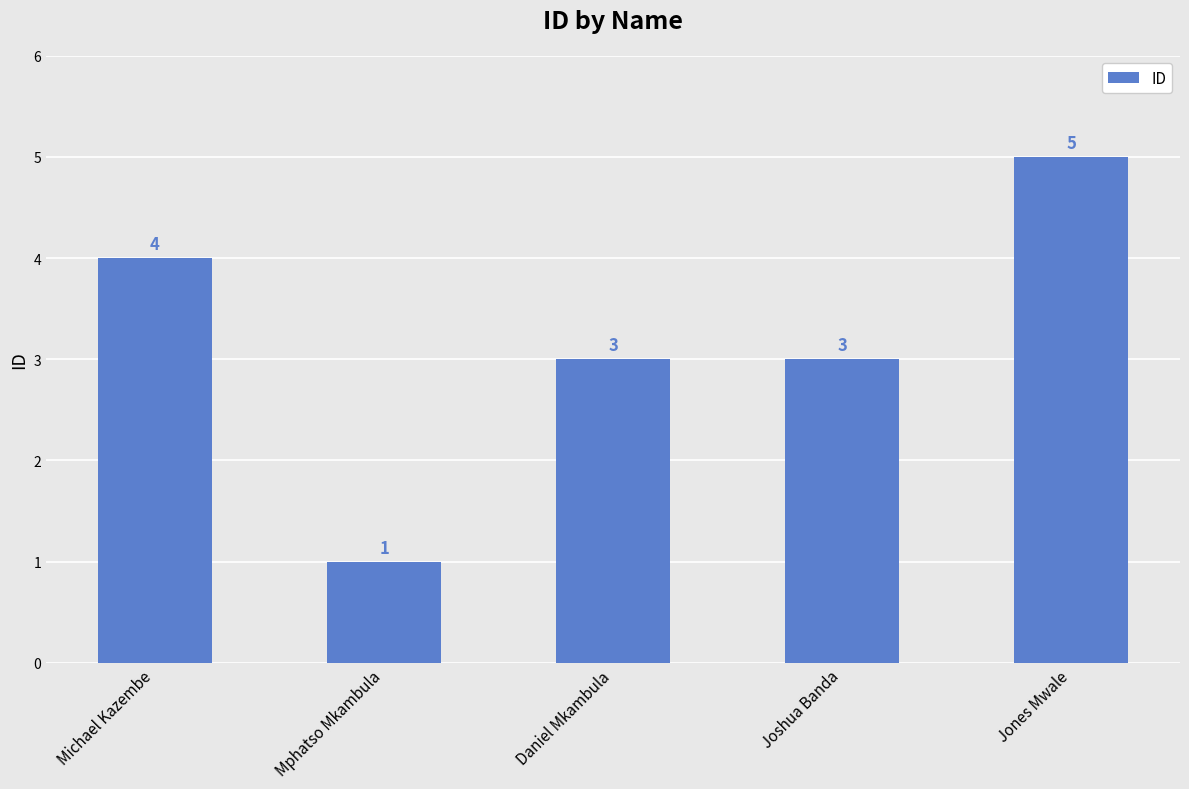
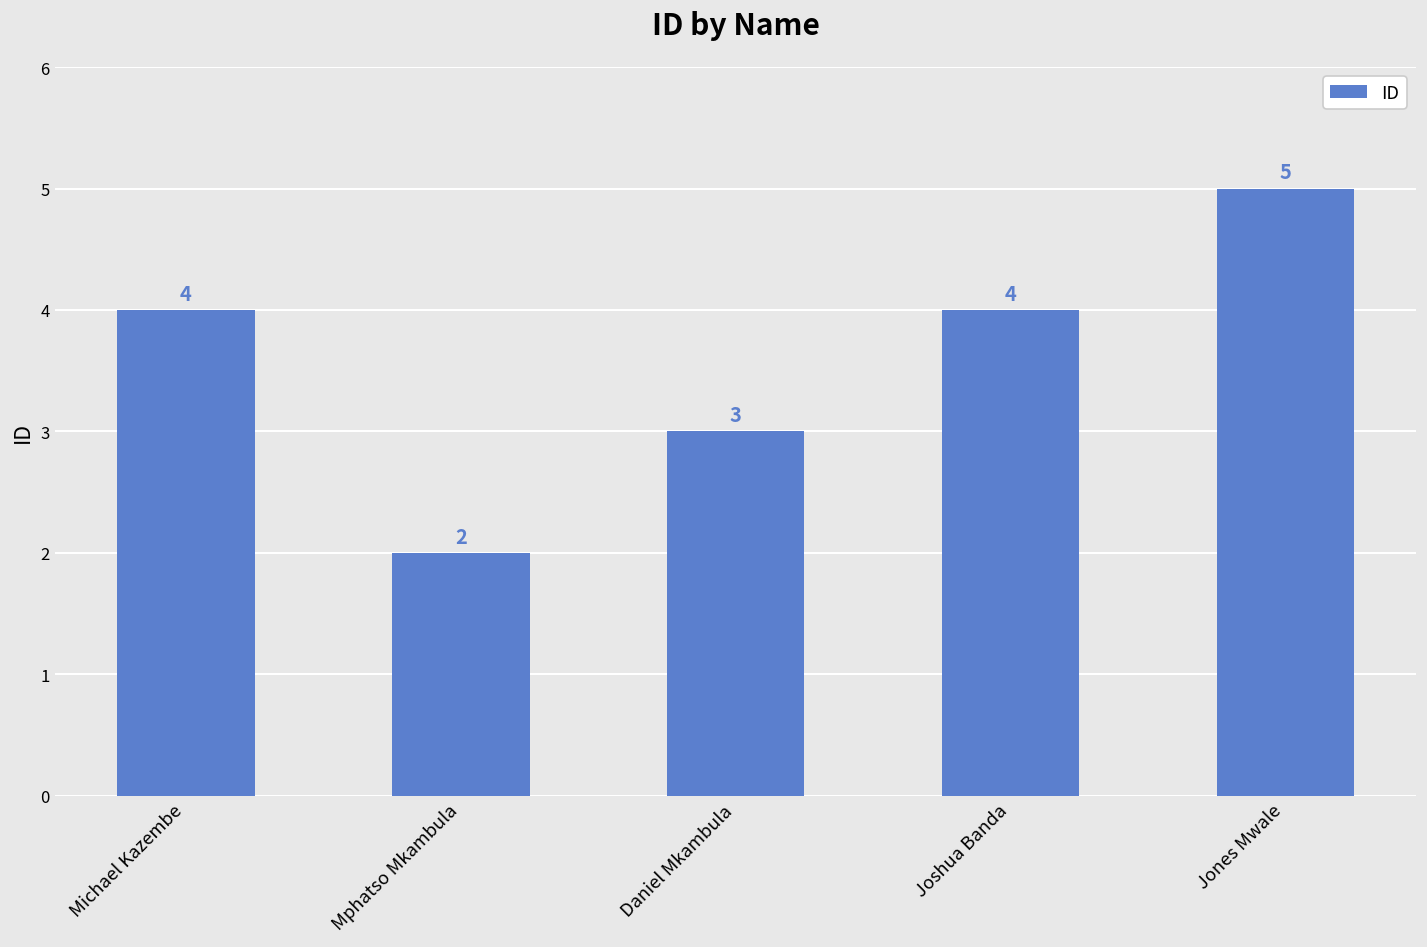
  {
    "Michael Kazembe": 4,
-   "Mphatso Mkambula": 1,
+   "Mphatso Mkambula": 2,
    "Daniel Mkambula": 3,
-   "Joshua Banda": 3,
+   "Joshua Banda": 4,
    "Jones Mwale": 5
  }
